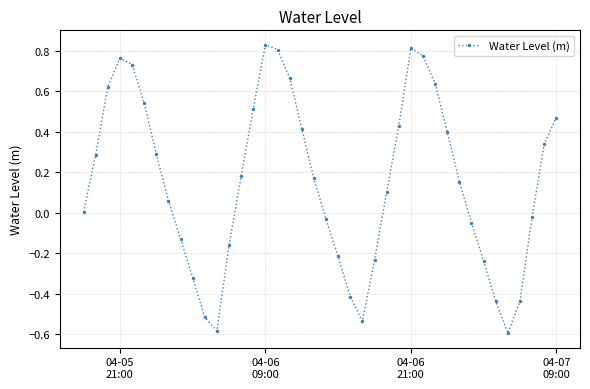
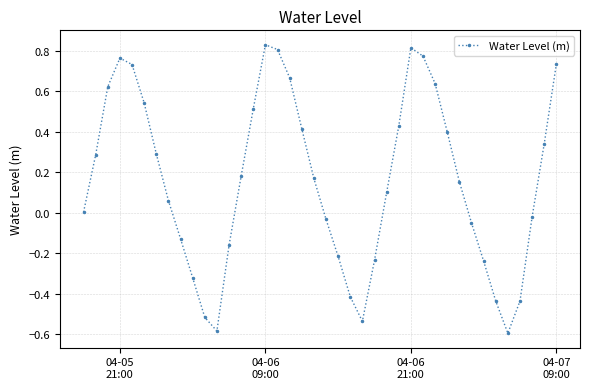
  {
    "04-05 21:00": 0.76,
    "04-06 09:00": 0.83,
    "04-06 21:00": 0.82,
-   "04-07 09:00": 0.47
+   "04-07 09:00": 0.74
  }
